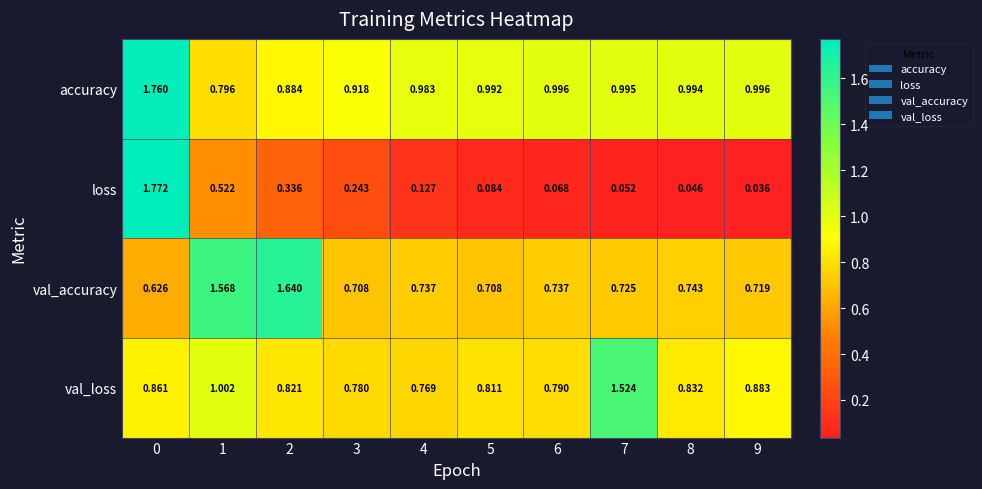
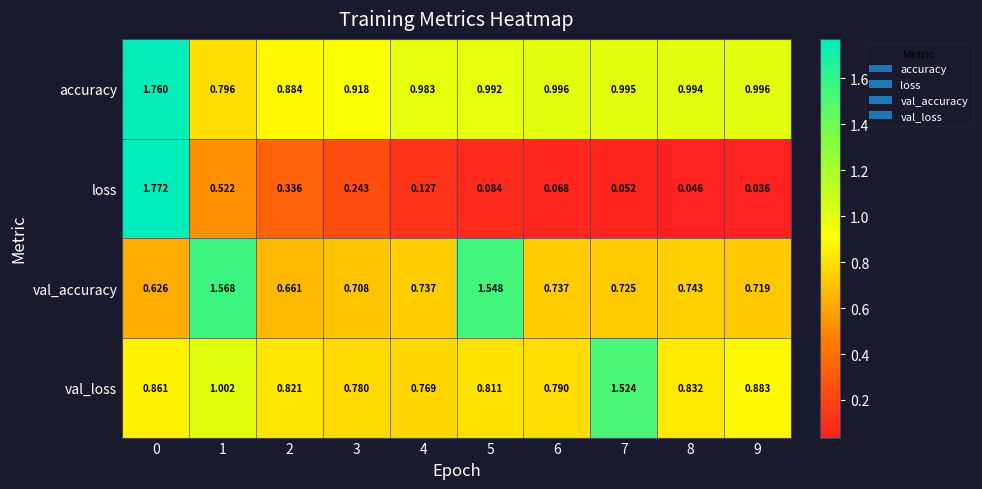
  {
    "accuracy": {
      "0": 1.760,
      "1": 0.796,
      "2": 0.884,
      "3": 0.918,
      "4": 0.983,
      "5": 0.992,
      "6": 0.996,
      "7": 0.995,
      "8": 0.994,
      "9": 0.996
    },
    "loss": {
      "0": 1.772,
      "1": 0.522,
      "2": 0.336,
      "3": 0.243,
      "4": 0.127,
      "5": 0.084,
      "6": 0.068,
      "7": 0.052,
      "8": 0.046,
      "9": 0.036
    },
    "val_accuracy": {
      "0": 0.626,
      "1": 1.568,
-     "2": 1.640,
+     "2": 0.661,
      "3": 0.708,
      "4": 0.737,
-     "5": 0.708,
+     "5": 1.548,
      "6": 0.737,
      "7": 0.725,
      "8": 0.743,
      "9": 0.719
    },
    "val_loss": {
      "0": 0.861,
      "1": 1.002,
      "2": 0.821,
      "3": 0.780,
      "4": 0.769,
      "5": 0.811,
      "6": 0.790,
      "7": 1.524,
      "8": 0.832,
      "9": 0.883
    }
  }
